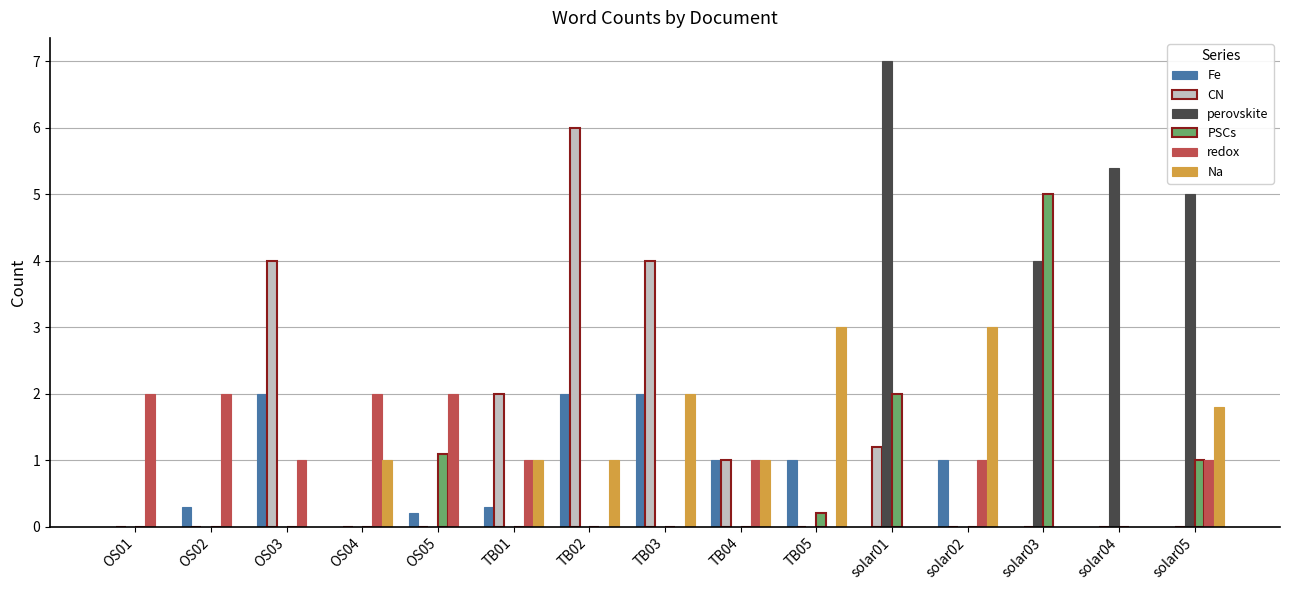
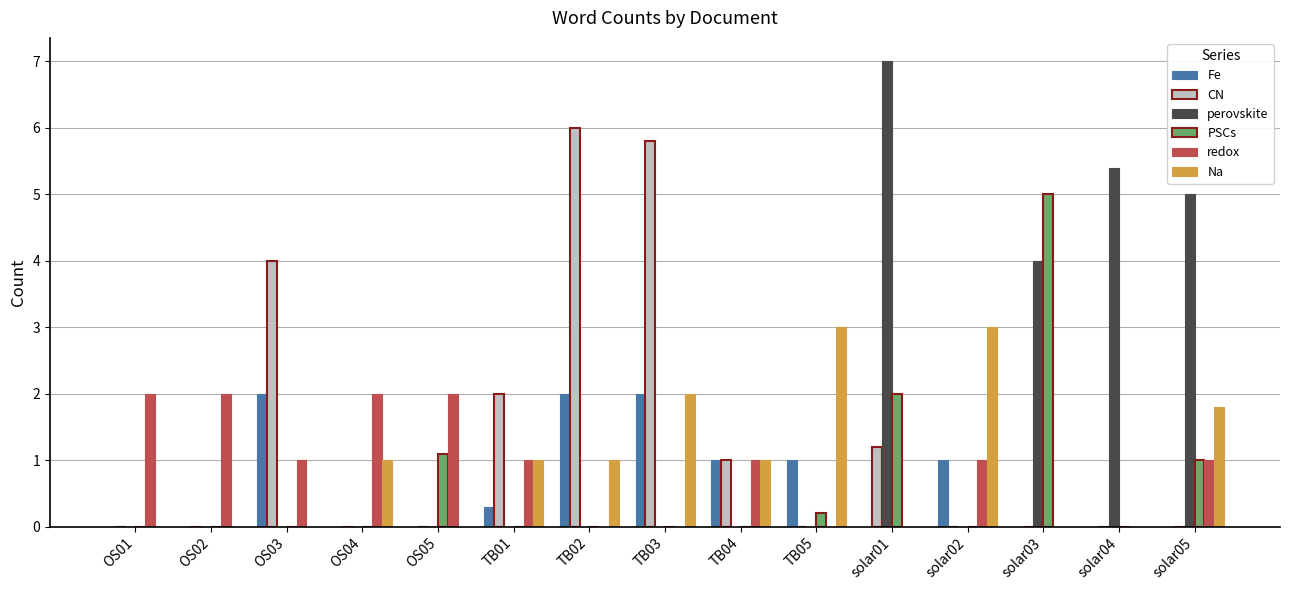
  {
    "Fe": {
      "OS01": 0.0,
-     "OS02": 0.3,
+     "OS02": 0.0,
      "OS03": 2.0,
      "OS04": 0.0,
-     "OS05": 0.2,
+     "OS05": 0.0,
      "TB01": 0.3,
      "TB02": 2.0,
      "TB03": 2.0,
      "TB04": 1.0,
      "TB05": 1.0,
      "solar01": 0.0,
      "solar02": 1.0,
      "solar03": 0.0,
      "solar04": 0.0,
      "solar05": 0.0
    },
    "CN": {
      "OS01": 0.0,
      "OS02": 0.0,
      "OS03": 4.0,
      "OS04": 0.0,
      "OS05": 0.0,
      "TB01": 2.0,
      "TB02": 6.0,
-     "TB03": 4.0,
+     "TB03": 5.8,
      "TB04": 1.0,
      "TB05": 0.0,
      "solar01": 1.2,
      "solar02": 0.0,
      "solar03": 0.0,
      "solar04": 0.0,
      "solar05": 0.0
    },
    "perovskite": {
      "OS01": 0.0,
      "OS02": 0.0,
      "OS03": 0.0,
      "OS04": 0.0,
      "OS05": 0.0,
      "TB01": 0.0,
      "TB02": 0.0,
      "TB03": 0.0,
      "TB04": 0.0,
      "TB05": 0.0,
      "solar01": 7.0,
      "solar02": 0.0,
      "solar03": 4.0,
      "solar04": 5.4,
      "solar05": 5.0
    },
    "PSCs": {
      "OS01": 0.0,
      "OS02": 0.0,
      "OS03": 0.0,
      "OS04": 0.0,
      "OS05": 1.1,
      "TB01": 0.0,
      "TB02": 0.0,
      "TB03": 0.0,
      "TB04": 0.0,
      "TB05": 0.2,
      "solar01": 2.0,
      "solar02": 0.0,
      "solar03": 5.0,
      "solar04": 0.0,
      "solar05": 1.0
    },
    "redox": {
      "OS01": 2.0,
      "OS02": 2.0,
      "OS03": 1.0,
      "OS04": 2.0,
      "OS05": 2.0,
      "TB01": 1.0,
      "TB02": 0.0,
      "TB03": 0.0,
      "TB04": 1.0,
      "TB05": 0.0,
      "solar01": 0.0,
      "solar02": 1.0,
      "solar03": 0.0,
      "solar04": 0.0,
      "solar05": 1.0
    },
    "Na": {
      "OS01": 0.0,
      "OS02": 0.0,
      "OS03": 0.0,
      "OS04": 1.0,
      "OS05": 0.0,
      "TB01": 1.0,
      "TB02": 1.0,
      "TB03": 2.0,
      "TB04": 1.0,
      "TB05": 3.0,
      "solar01": 0.0,
      "solar02": 3.0,
      "solar03": 0.0,
      "solar04": 0.0,
      "solar05": 1.8
    }
  }
